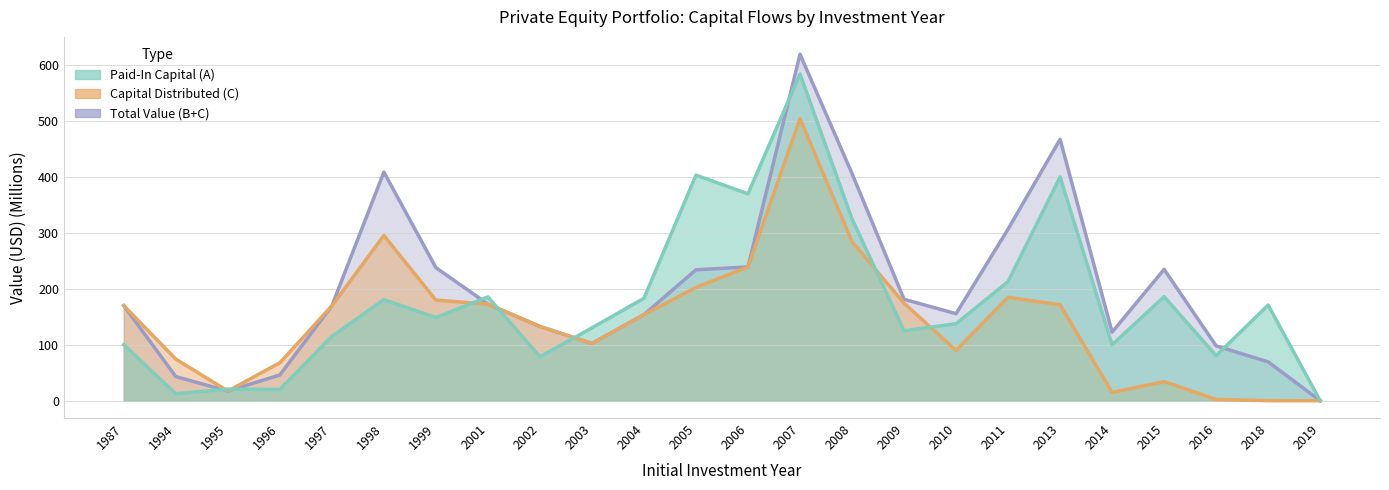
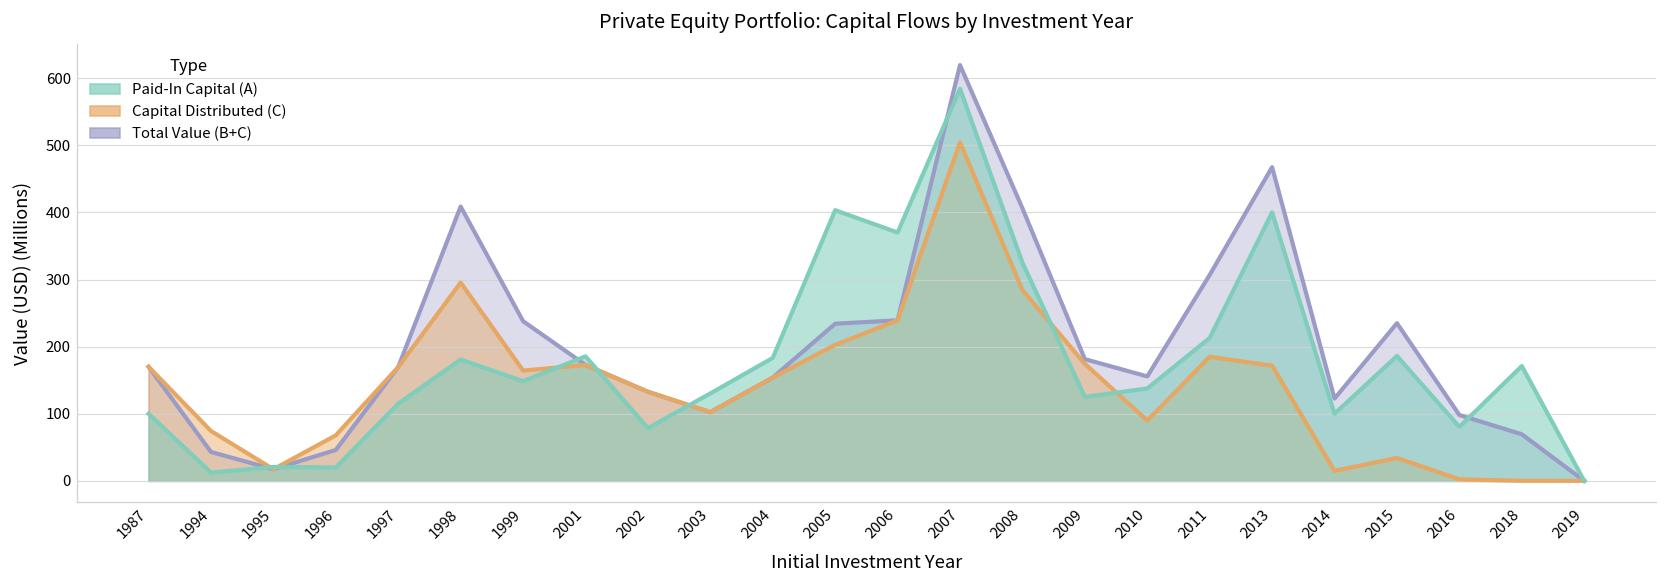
  {
    "Capital Distributed (C)": {
      "1994": 70,
      "1996": 70,
      "1998": 300,
-     "1999": 180,
+     "1999": 160,
      "2005": 200,
      "2007": 500,
      "2008": 280,
      "2009": 170,
      "2010": 90,
      "2011": 180,
      "2013": 170,
      "2014": 10,
      "2015": 30,
      "2016": 0,
      "2018": 0
    }
  }
